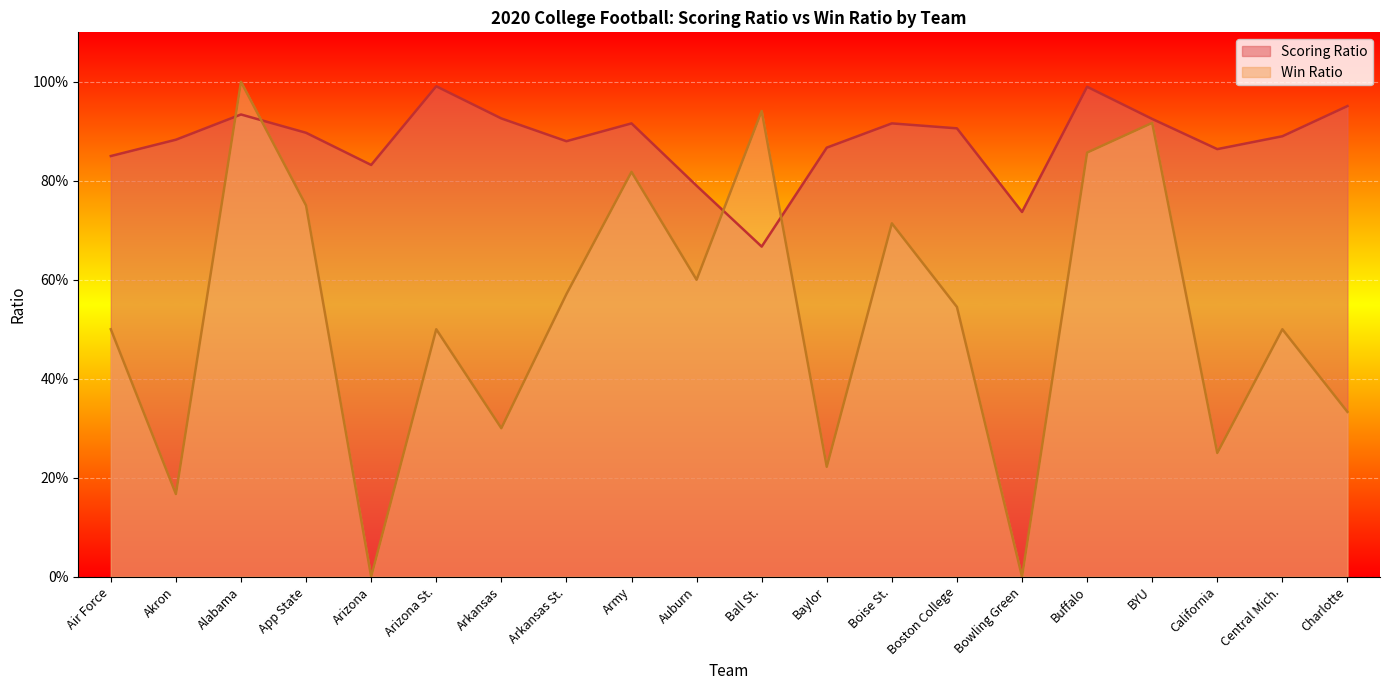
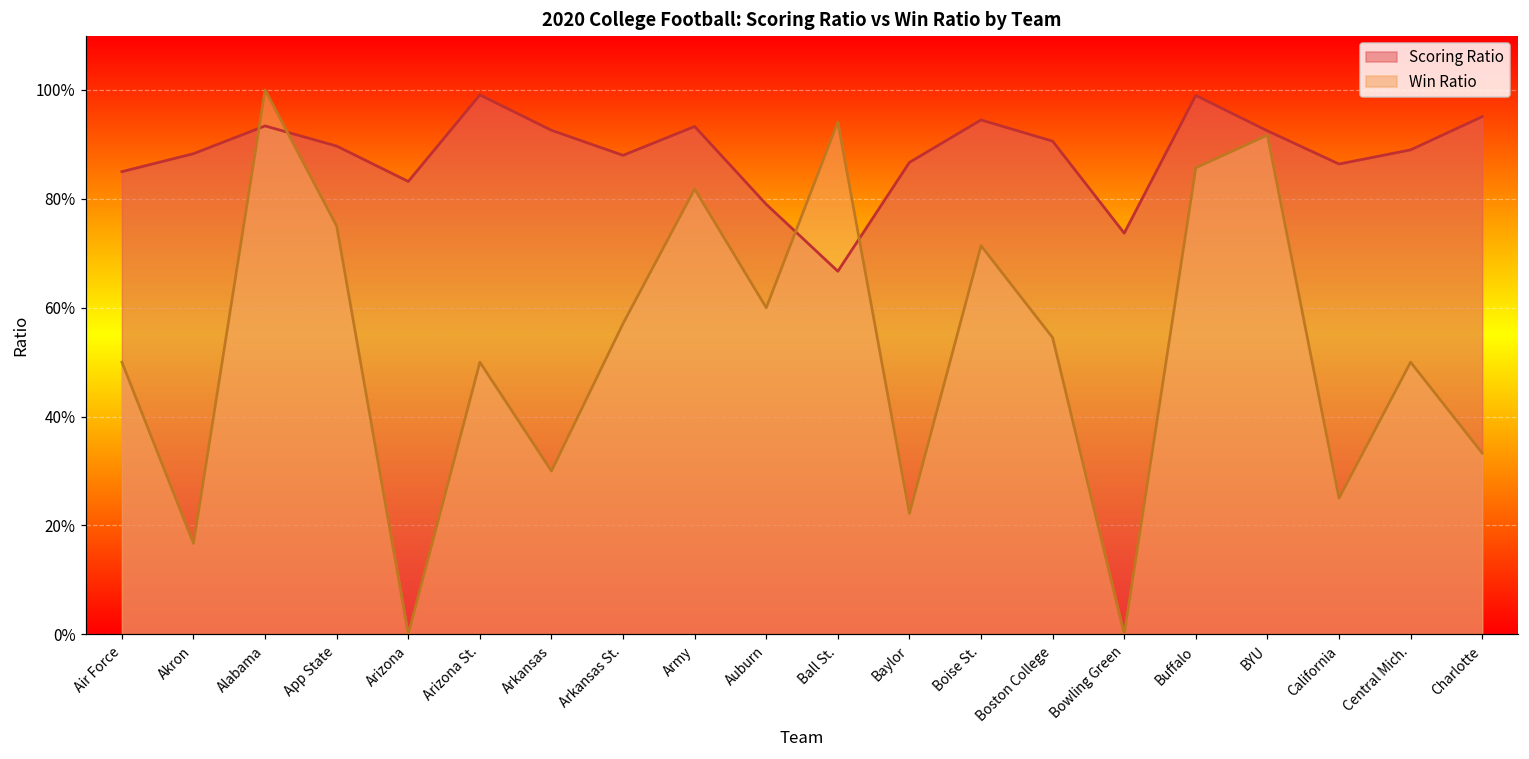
  {
    "Scoring Ratio": {
      "Air Force": "85%",
      "Akron": "88%",
      "Alabama": "93%",
      "App State": "90%",
      "Arizona": "83%",
      "Arizona St.": "99%",
      "Arkansas": "93%",
      "Arkansas St.": "88%",
-     "Army": "92%",
+     "Army": "93%",
      "Auburn": "79%",
      "Ball St.": "67%",
      "Baylor": "87%",
-     "Boise St.": "92%",
+     "Boise St.": "95%",
      "Boston College": "91%",
      "Bowling Green": "74%",
      "Buffalo": "99%",
      "BYU": "93%",
      "California": "86%",
      "Central Mich.": "89%",
      "Charlotte": "95%"
    },
    "Win Ratio": {
      "Air Force": "50%",
      "Akron": "17%",
      "Alabama": "100%",
      "App State": "75%",
      "Arizona": "0%",
      "Arizona St.": "50%",
      "Arkansas": "30%",
      "Arkansas St.": "57%",
      "Army": "82%",
      "Auburn": "60%",
      "Ball St.": "94%",
      "Baylor": "22%",
      "Boise St.": "71%",
      "Boston College": "55%",
      "Bowling Green": "0%",
      "Buffalo": "86%",
      "BYU": "92%",
      "California": "25%",
      "Central Mich.": "50%",
      "Charlotte": "33%"
    }
  }
